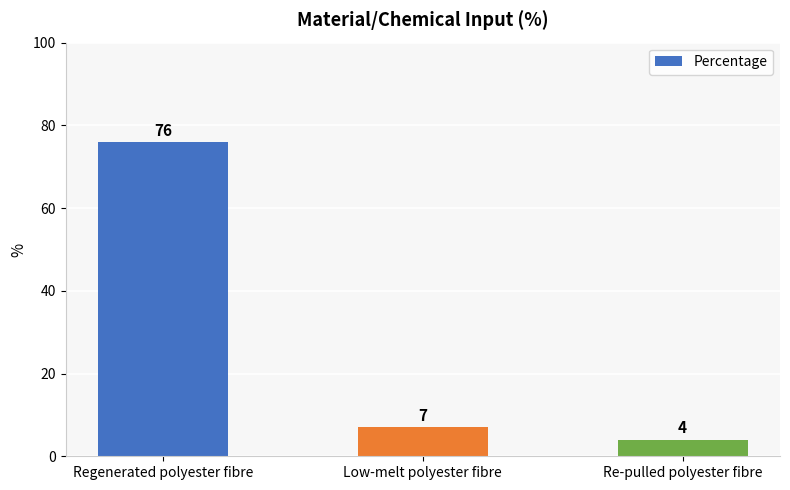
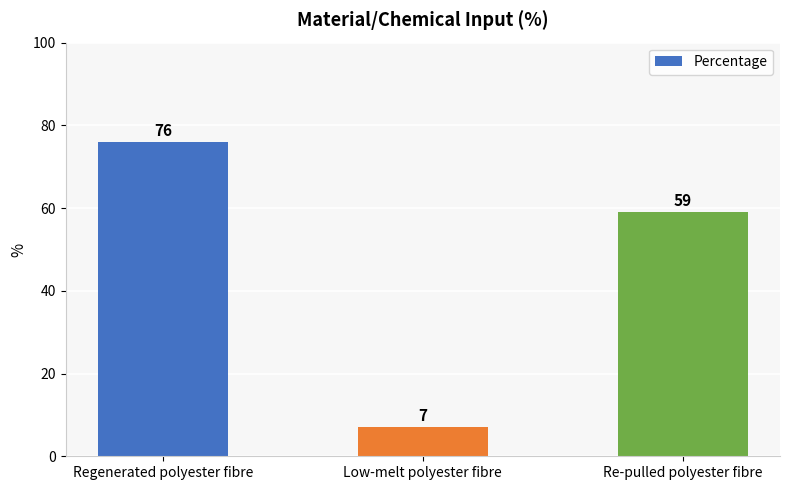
  {
    "Regenerated polyester fibre": 76,
    "Low-melt polyester fibre": 7,
-   "Re-pulled polyester fibre": 4
+   "Re-pulled polyester fibre": 59
  }
